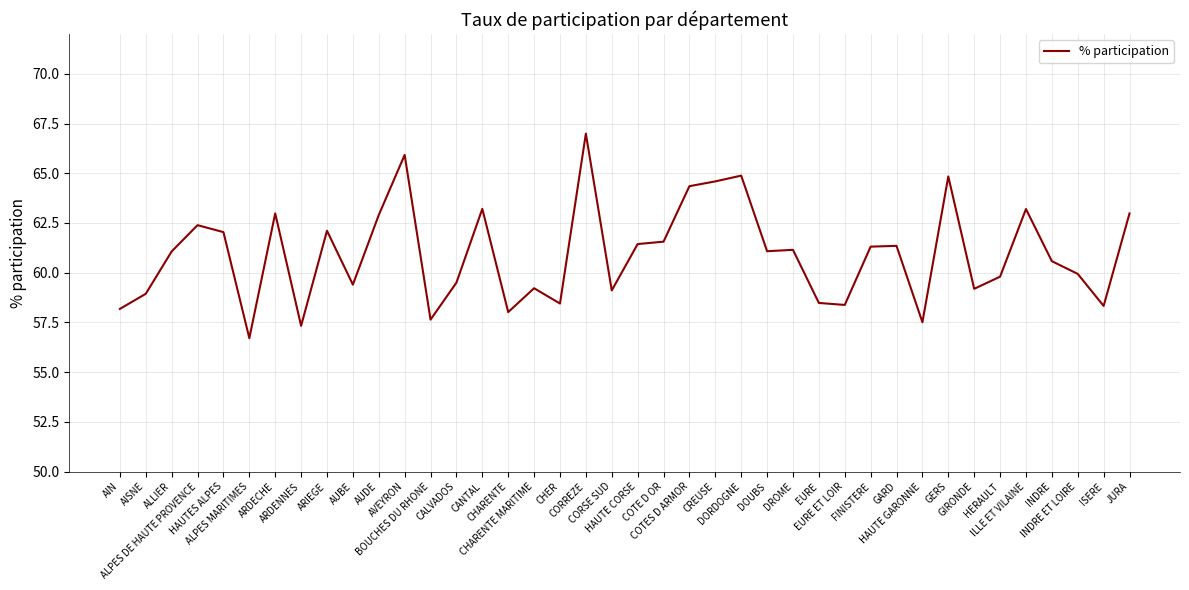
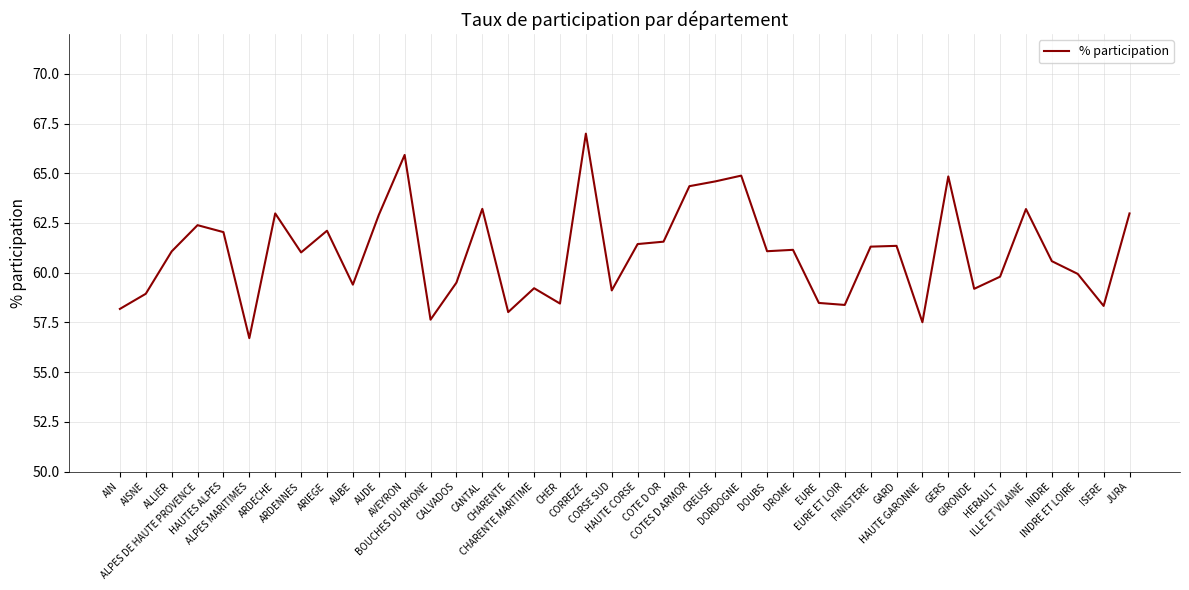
  {
    "AIN": 58.2,
    "AISNE": 58.9,
    "ALLIER": 61.1,
    "ALPES DE HAUTE PROVENCE": 62.4,
    "HAUTES ALPES": 62.0,
    "ALPES MARITIMES": 56.7,
    "ARDECHE": 63.0,
-   "ARDENNES": 57.3,
+   "ARDENNES": 61.0,
    "ARIEGE": 62.1,
    "AUBE": 59.4,
    "AUDE": 62.9,
    "AVEYRON": 65.9,
    "BOUCHES DU RHONE": 57.6,
    "CALVADOS": 59.5,
    "CANTAL": 63.2,
    "CHARENTE": 58.0,
    "CHARENTE MARITIME": 59.2,
    "CHER": 58.5,
    "CORREZE": 67.0,
    "CORSE SUD": 59.1,
    "HAUTE CORSE": 61.4,
    "COTE D OR": 61.6,
    "COTES D ARMOR": 64.4,
    "CREUSE": 64.6,
    "DORDOGNE": 64.9,
    "DOUBS": 61.1,
    "DROME": 61.2,
    "EURE": 58.5,
    "EURE ET LOIR": 58.4,
    "FINISTERE": 61.3,
    "GARD": 61.4,
    "HAUTE GARONNE": 57.5,
    "GERS": 64.8,
    "GIRONDE": 59.2,
    "HERAULT": 59.8,
    "ILLE ET VILAINE": 63.2,
    "INDRE": 60.6,
    "INDRE ET LOIRE": 59.9,
    "ISERE": 58.3,
    "JURA": 63.0
  }
